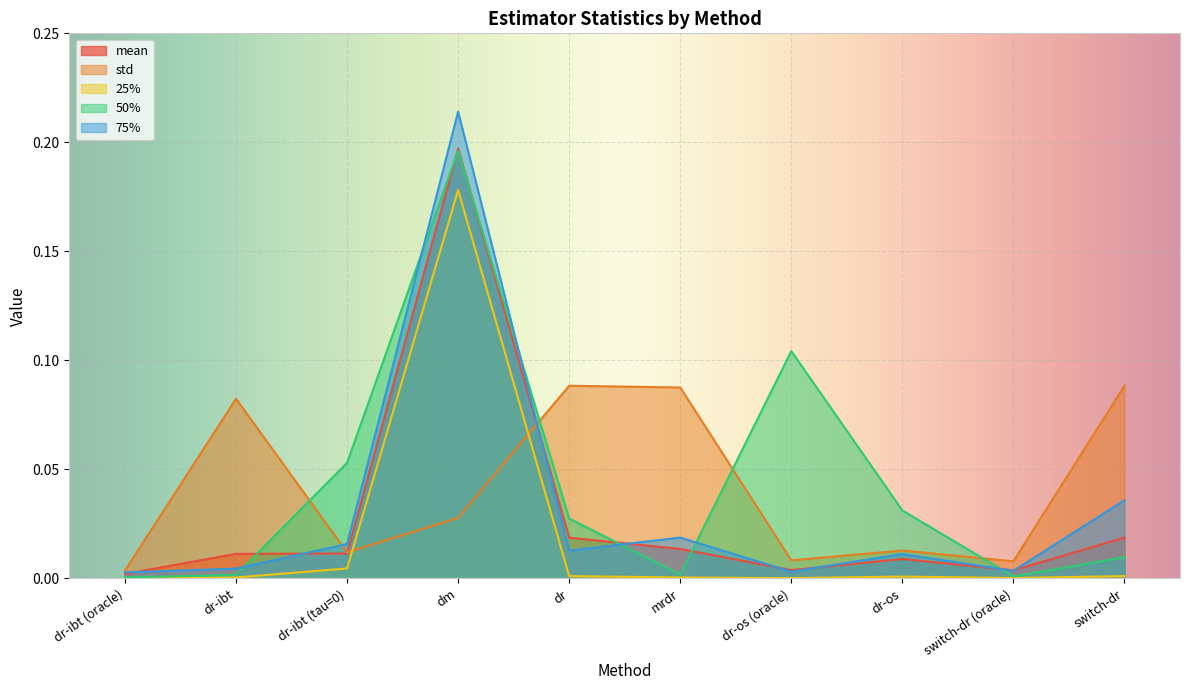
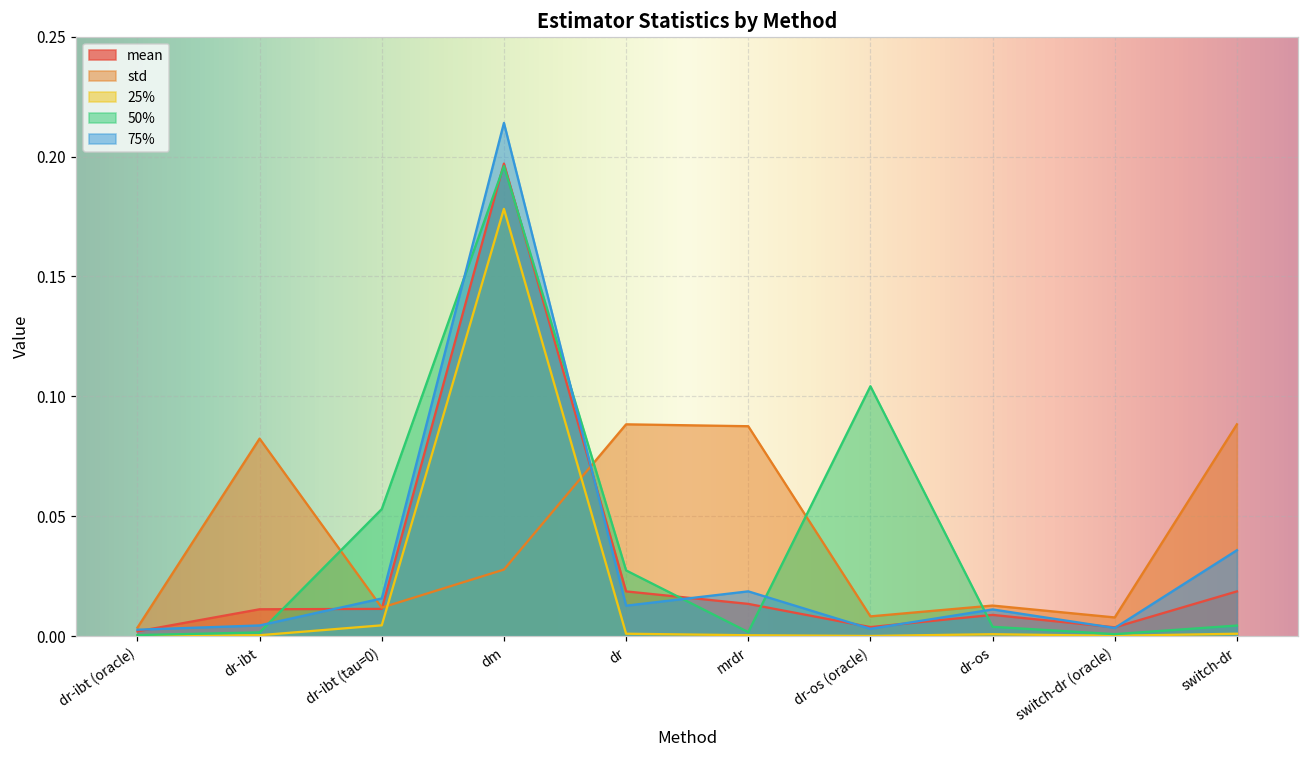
  {
    "50%": {
      "dr-ibt": 0.002,
      "dr-ibt (tau=0)": 0.053,
      "dr": 0.027,
      "mrdr": 0.002,
      "dr-os (oracle)": 0.104,
-     "dr-os": 0.031,
-     "switch-dr": 0.010
+     "dr-os": 0.004,
+     "switch-dr": 0.004
    },
    "75%": {
      "dr-ibt": 0.004,
      "dr-ibt (tau=0)": 0.016,
      "dm": 0.214,
      "dr": 0.013,
      "mrdr": 0.019,
      "dr-os": 0.011,
      "switch-dr": 0.036
    }
  }
